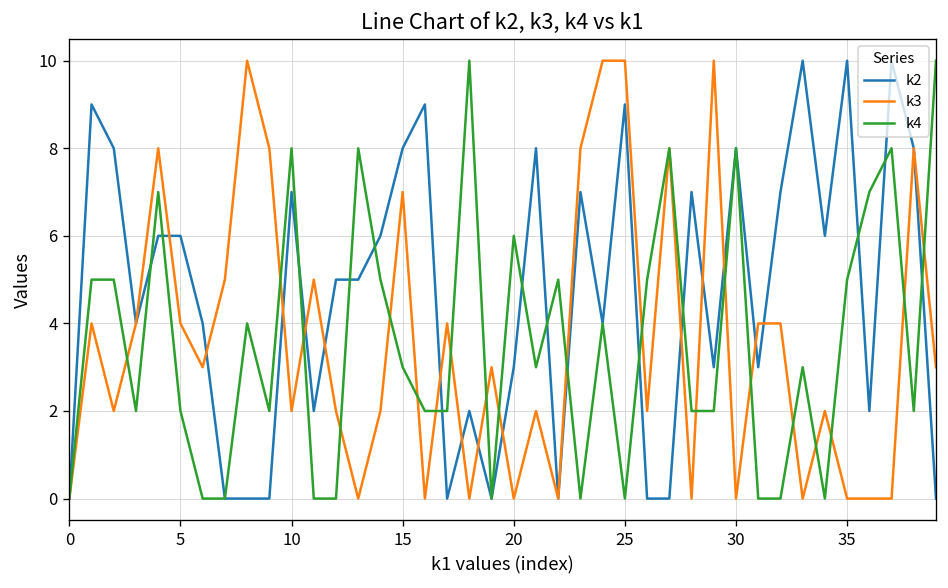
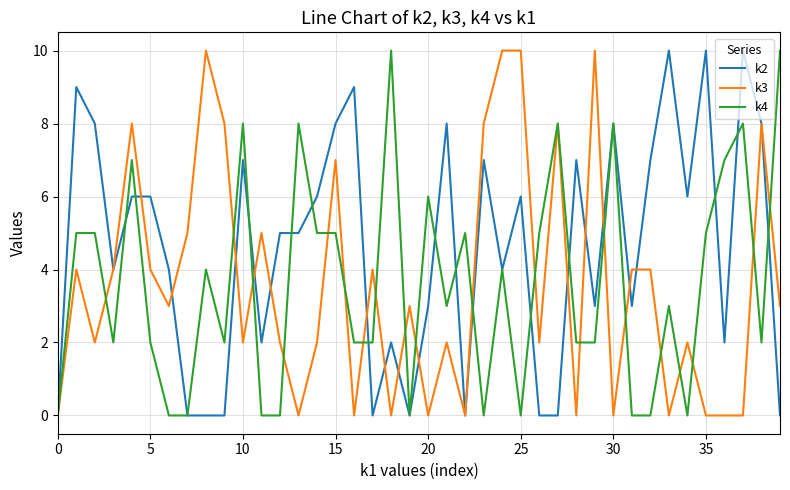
  {
    "k2": {
      "5": 6,
      "10": 7,
      "15": 8,
      "20": 3,
-     "25": 9,
+     "25": 6,
      "35": 10
    },
    "k3": {
      "5": 4,
      "10": 2,
      "15": 7,
      "20": 0,
      "25": 10,
      "30": 0,
      "35": 0
    },
    "k4": {
      "5": 2,
      "10": 8,
-     "15": 3,
+     "15": 5,
      "20": 6,
      "25": 0,
      "35": 5
    }
  }
